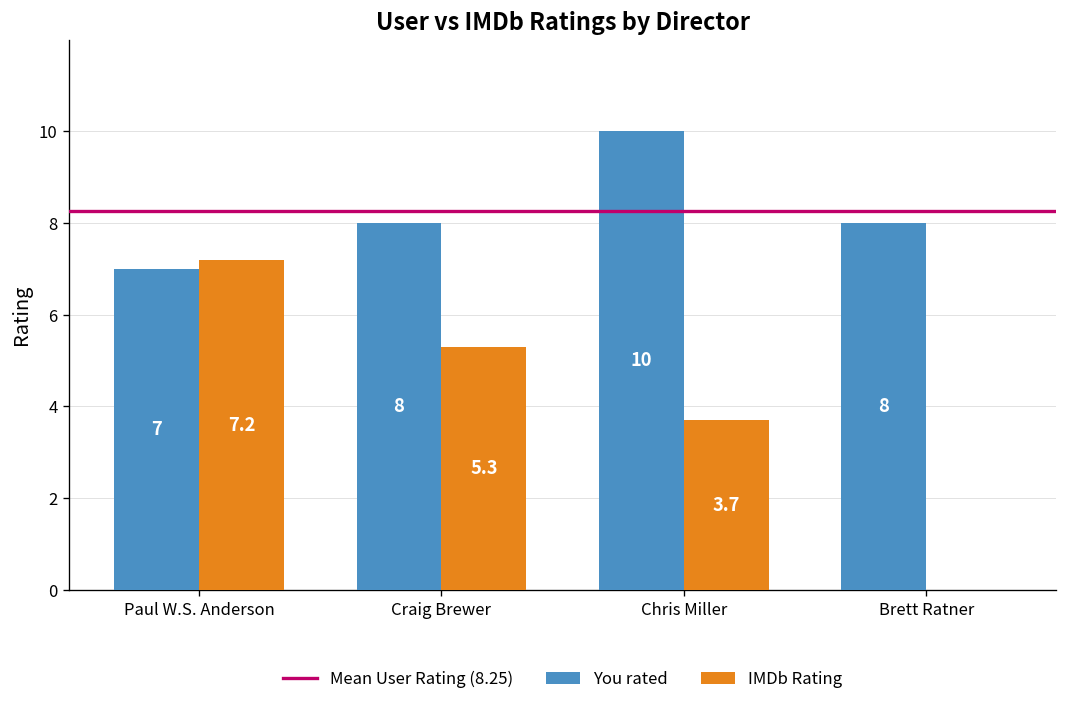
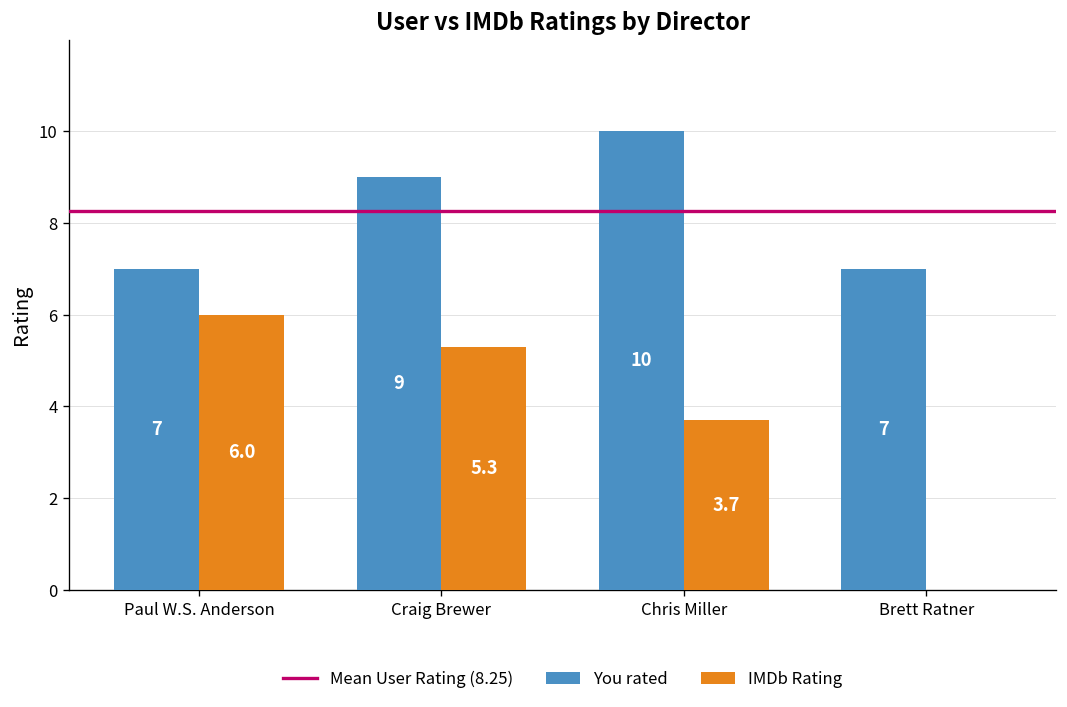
  {
    "You rated": {
      "Paul W.S. Anderson": 7,
-     "Craig Brewer": 8,
+     "Craig Brewer": 9,
      "Chris Miller": 10,
-     "Brett Ratner": 8
+     "Brett Ratner": 7
    },
    "IMDb Rating": {
-     "Paul W.S. Anderson": 7.2,
+     "Paul W.S. Anderson": 6.0,
      "Craig Brewer": 5.3,
      "Chris Miller": 3.7
    }
  }
